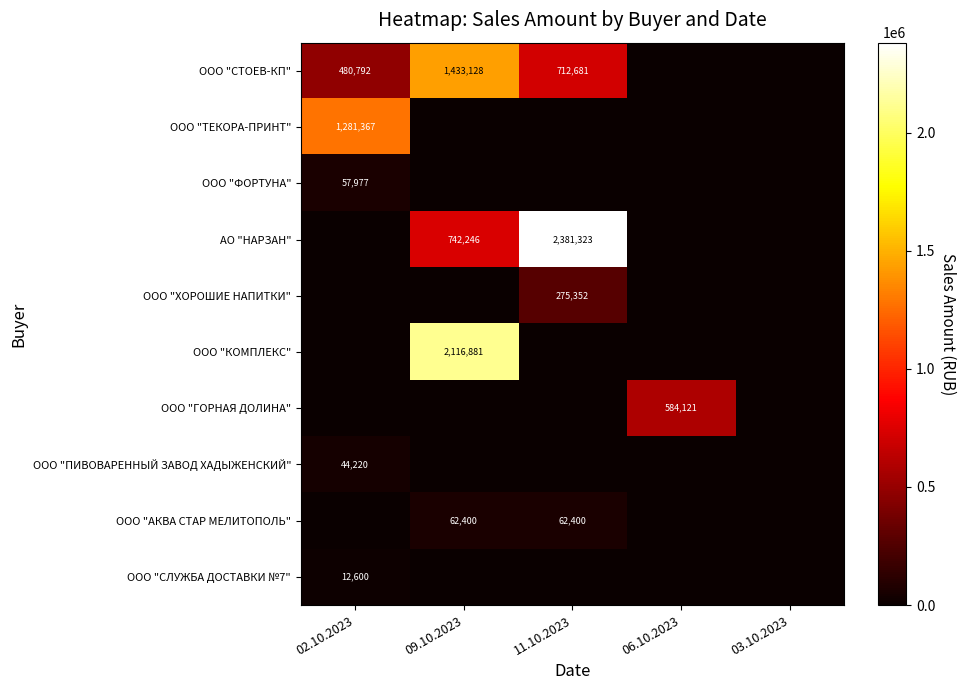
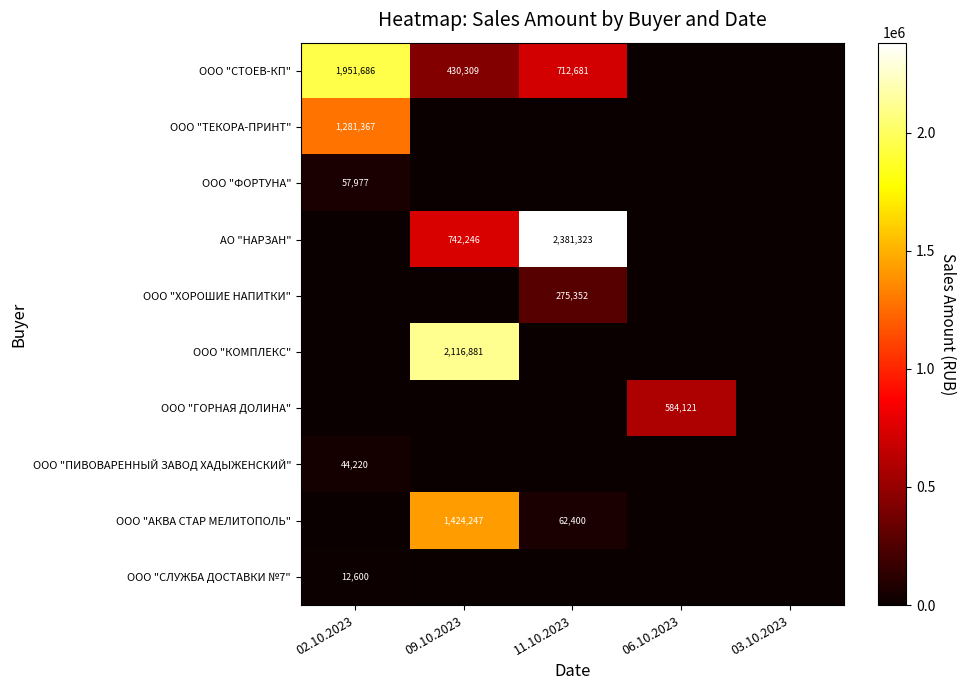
  {
    "ООО \"СТОЕВ-КП\"": {
-     "02.10.2023": "480,792",
-     "09.10.2023": "1,433,128",
+     "02.10.2023": "1,951,686",
+     "09.10.2023": "430,309",
      "11.10.2023": "712,681"
    },
    "ООО \"ТЕКОРА-ПРИНТ\"": {
      "02.10.2023": "1,281,367"
    },
    "ООО \"ФОРТУНА\"": {
      "02.10.2023": "57,977"
    },
    "АО \"НАРЗАН\"": {
      "09.10.2023": "742,246",
      "11.10.2023": "2,381,323"
    },
    "ООО \"ХОРОШИЕ НАПИТКИ\"": {
      "11.10.2023": "275,352"
    },
    "ООО \"КОМПЛЕКС\"": {
      "09.10.2023": "2,116,881"
    },
    "ООО \"ГОРНАЯ ДОЛИНА\"": {
      "06.10.2023": "584,121"
    },
    "ООО \"ПИВОВАРЕННЫЙ ЗАВОД ХАДЫЖЕНСКИЙ\"": {
      "02.10.2023": "44,220"
    },
    "ООО \"АКВА СТАР МЕЛИТОПОЛЬ\"": {
-     "09.10.2023": "62,400",
+     "09.10.2023": "1,424,247",
      "11.10.2023": "62,400"
    },
    "ООО \"СЛУЖБА ДОСТАВКИ №7\"": {
      "02.10.2023": "12,600"
    }
  }
